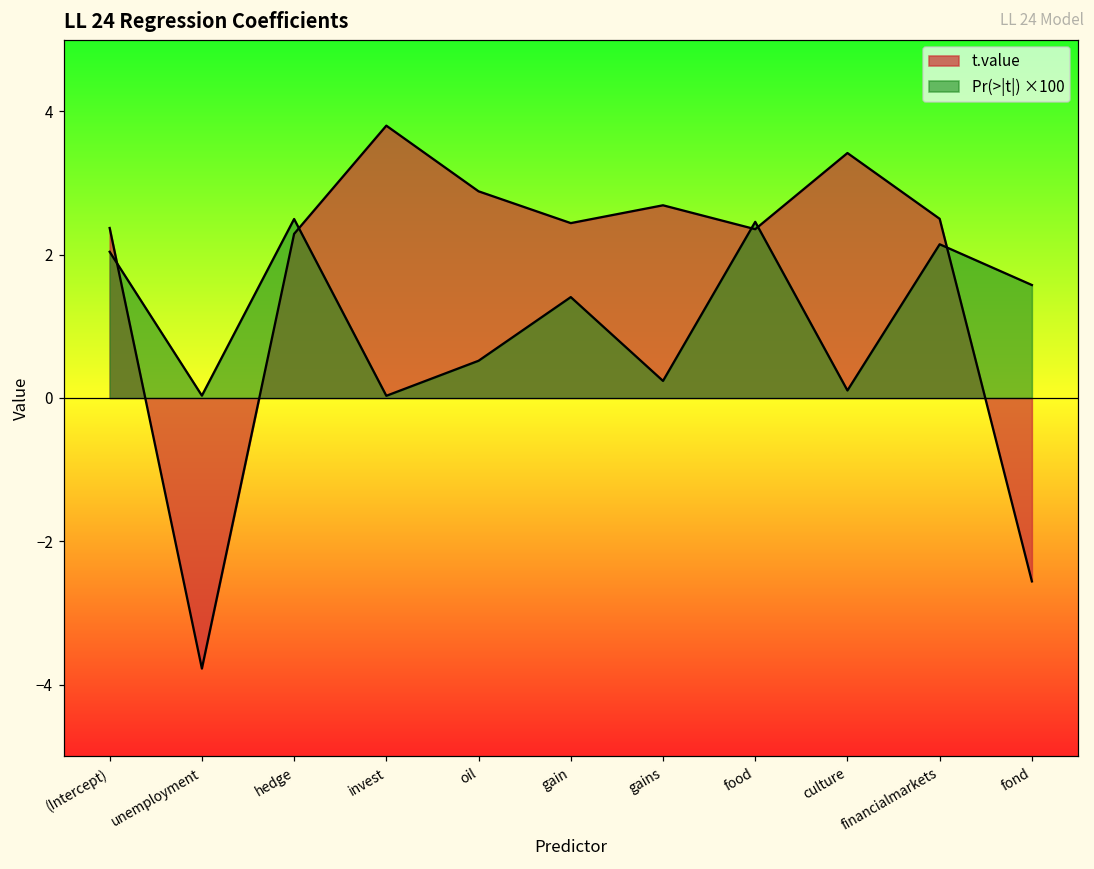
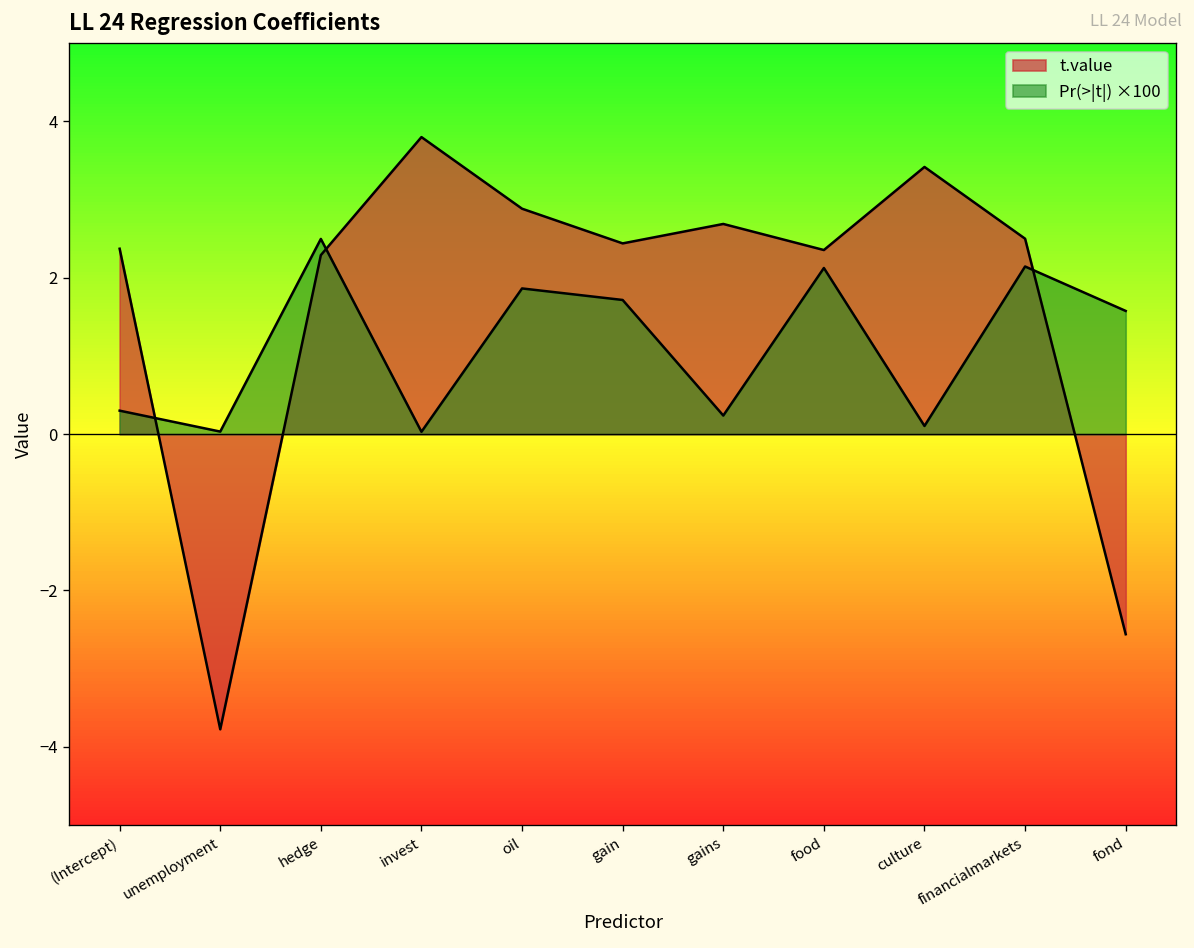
  {
    "Pr(>|t|) ×100": {
-     "(Intercept)": 2.0,
+     "(Intercept)": 0.3,
      "hedge": 2.5,
      "invest": 0.0,
-     "oil": 0.5,
-     "gain": 1.4,
+     "oil": 1.9,
+     "gain": 1.7,
      "gains": 0.2,
-     "food": 2.5,
+     "food": 2.1,
      "culture": 0.1,
      "financialmarkets": 2.1,
      "fond": 1.6
    }
  }
